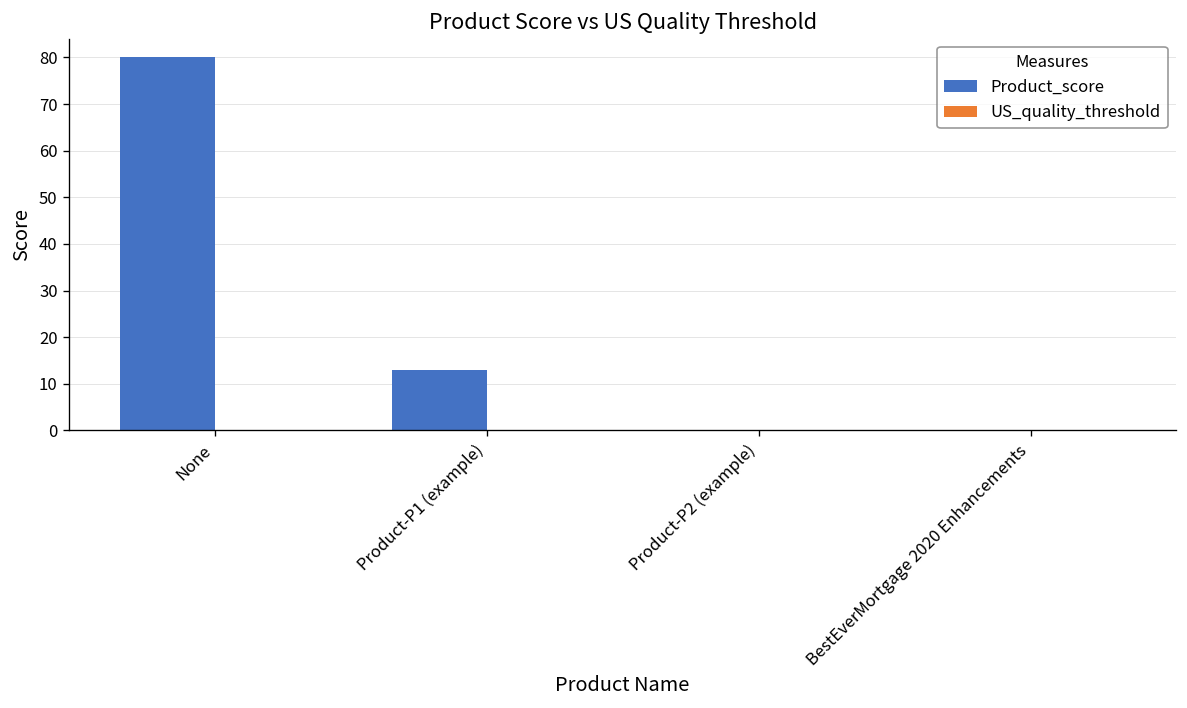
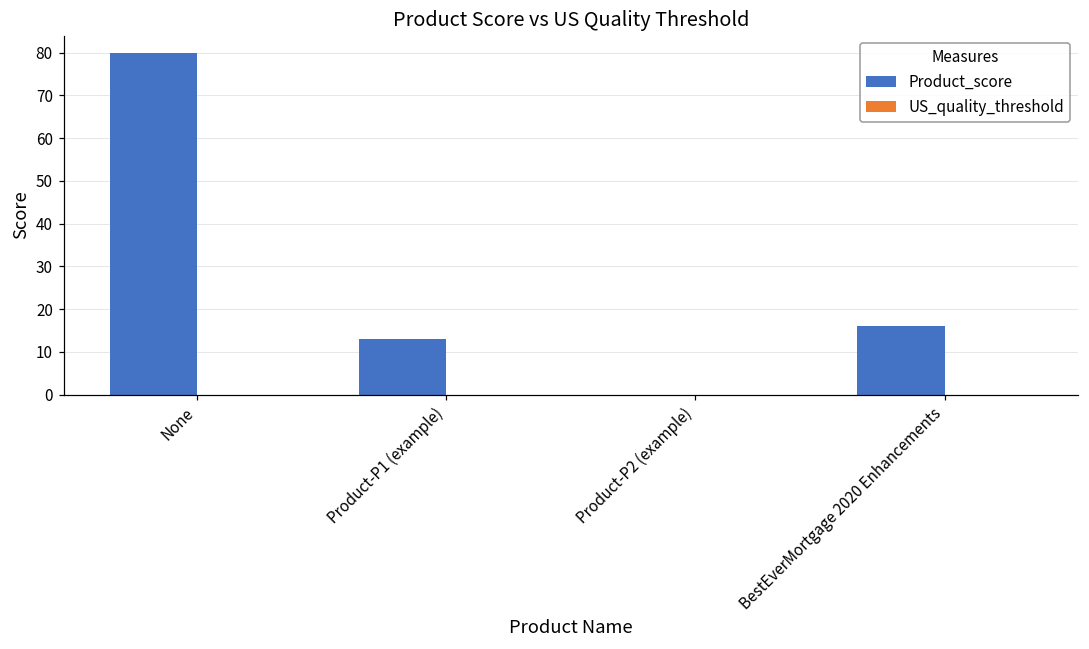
  {
    "Product_score": {
      "None": 80,
      "Product-P1 (example)": 13,
      "Product-P2 (example)": 0,
-     "BestEverMortgage 2020 Enhancements": 0
+     "BestEverMortgage 2020 Enhancements": 16
    },
    "US_quality_threshold": {
      "None": 0,
      "Product-P1 (example)": 0,
      "Product-P2 (example)": 0,
      "BestEverMortgage 2020 Enhancements": 0
    }
  }
